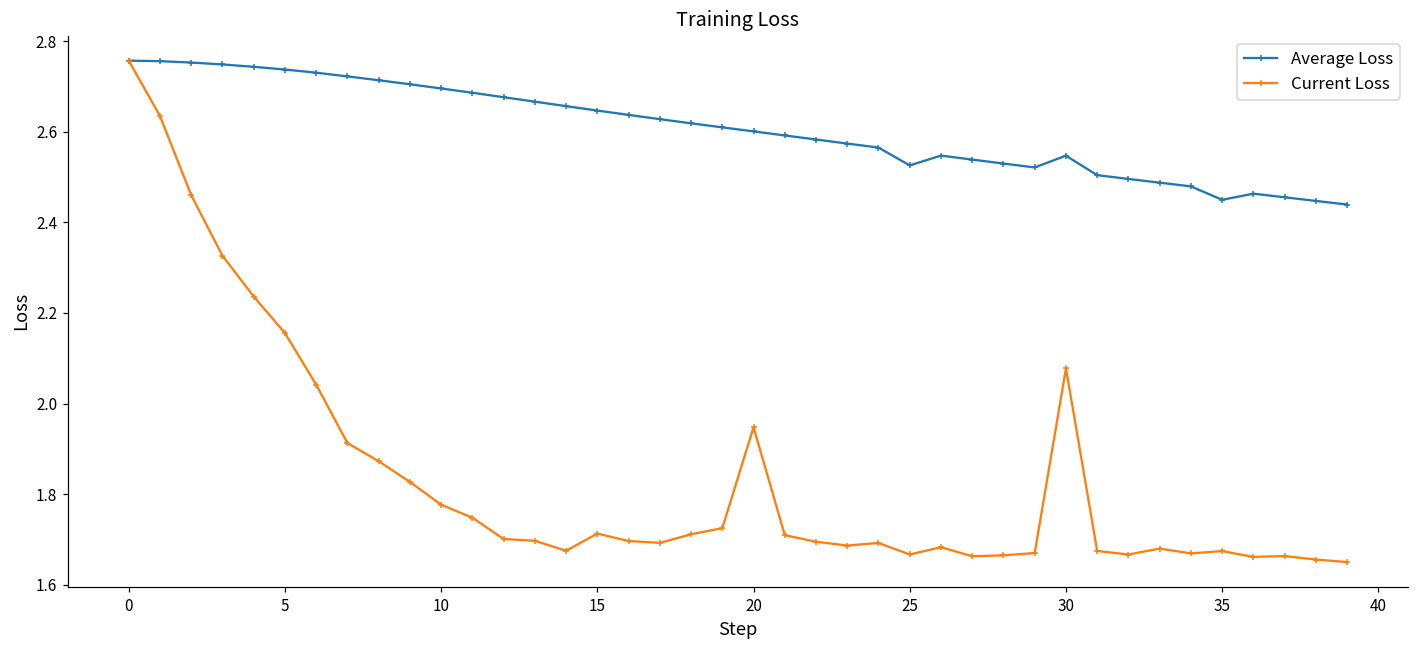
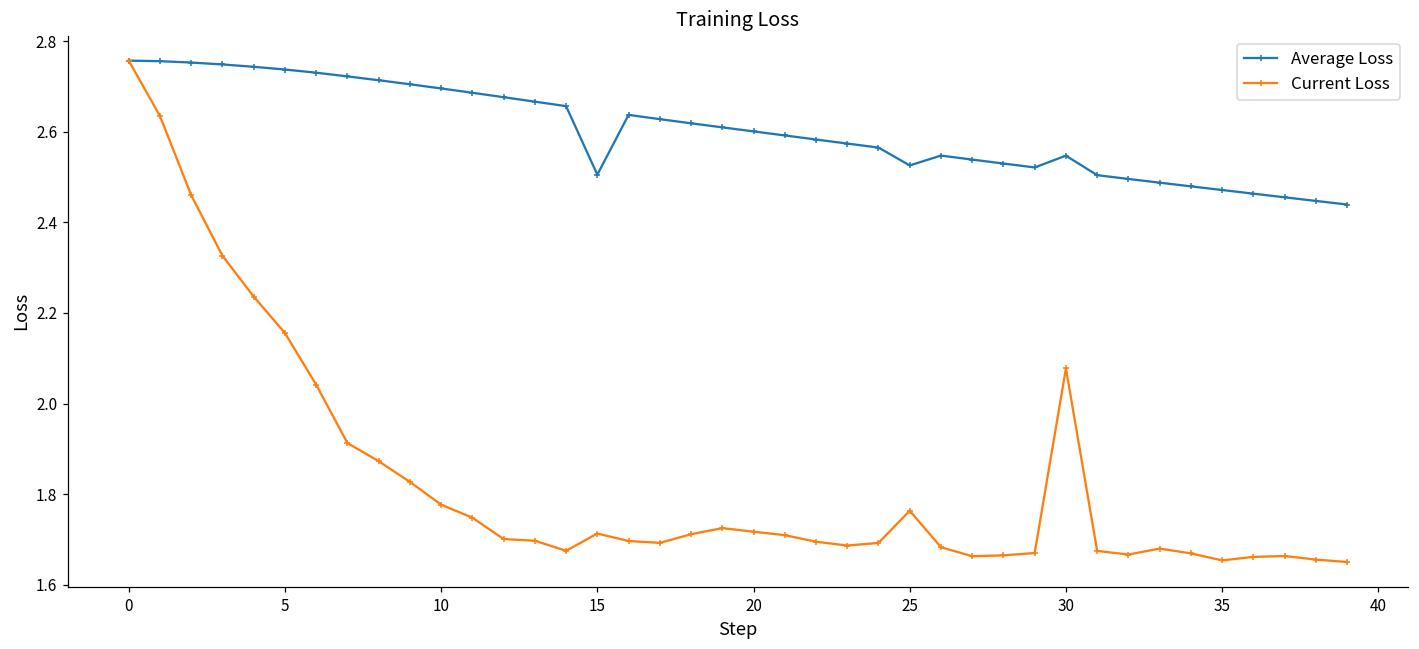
  {
    "Average Loss": {
      "5": 2.74,
      "10": 2.70,
-     "15": 2.65,
+     "15": 2.51,
      "20": 2.60,
      "25": 2.53,
      "30": 2.55,
-     "35": 2.45
+     "35": 2.47
    },
    "Current Loss": {
      "5": 2.16,
      "10": 1.78,
      "15": 1.71,
-     "20": 1.95,
-     "25": 1.67,
+     "20": 1.72,
+     "25": 1.76,
      "30": 2.08,
-     "35": 1.67
+     "35": 1.65
    }
  }
